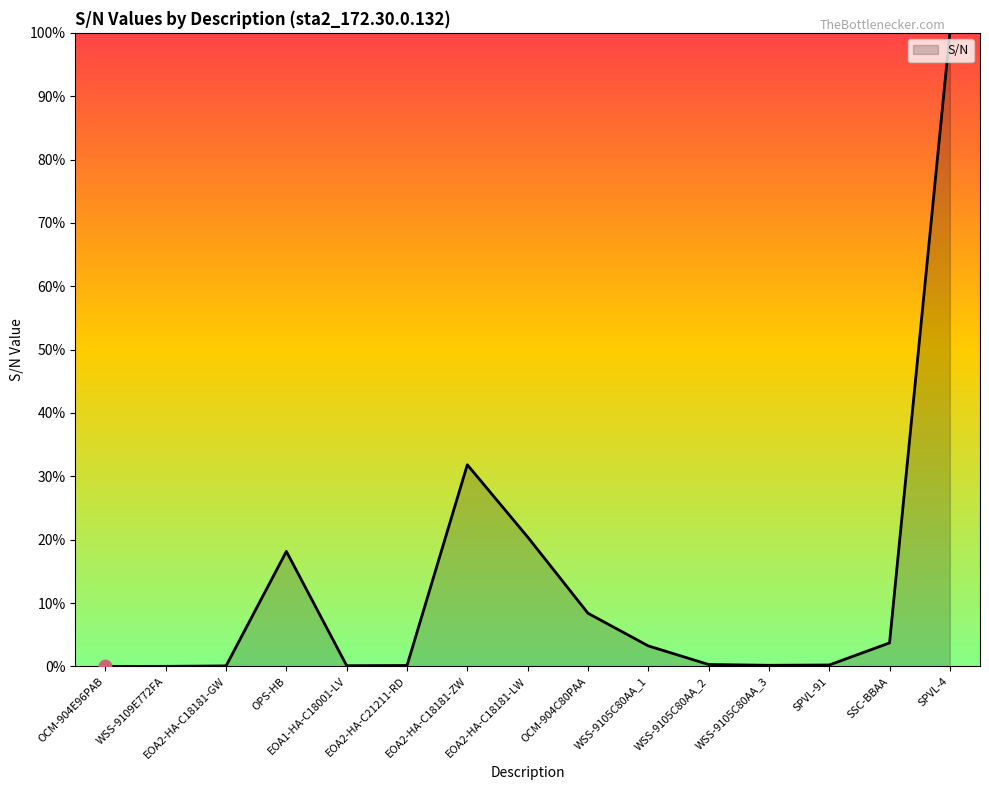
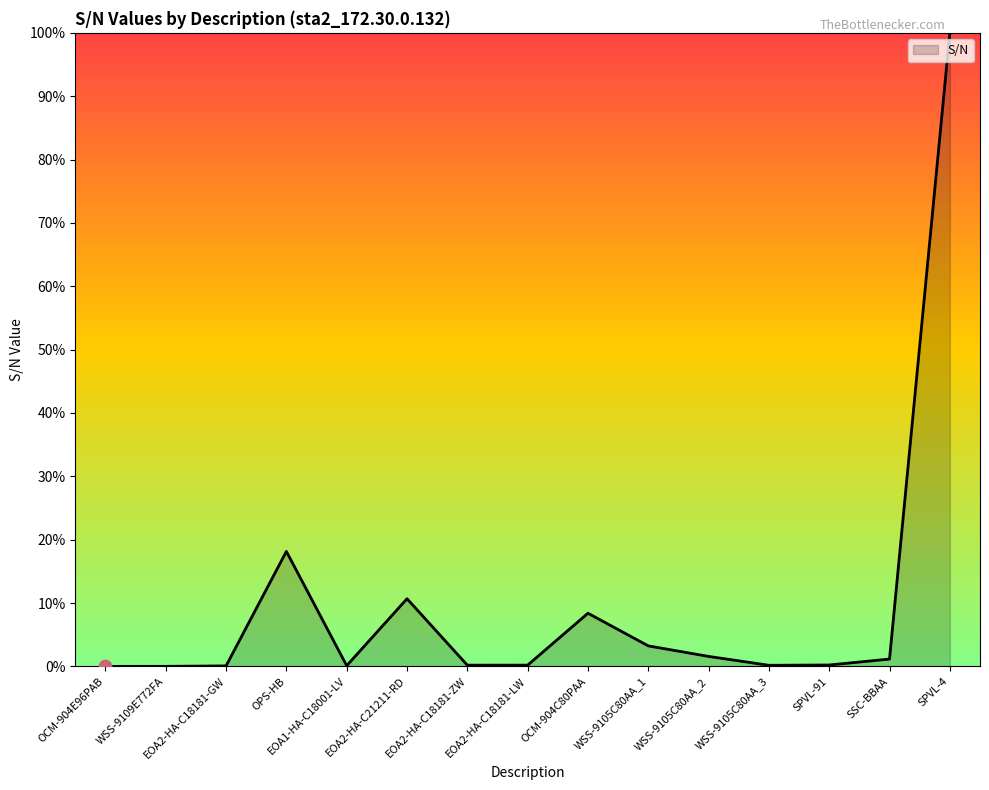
  {
    "S/N": {
      "WSS-9109E772FA": "0%",
      "EOA2-HA-C18181-GW": "0%",
      "OPS-HB": "18%",
      "EOA1-HA-C18001-LV": "0%",
-     "EOA2-HA-C21211-RD": "0%",
-     "EOA2-HA-C18181-ZW": "32%",
-     "EOA2-HA-C18181-LW": "20%",
+     "EOA2-HA-C21211-RD": "11%",
+     "EOA2-HA-C18181-ZW": "0%",
+     "EOA2-HA-C18181-LW": "0%",
      "OCM-904C80PAA": "8%",
      "WSS-9105C80AA_1": "3%",
-     "WSS-9105C80AA_2": "0%",
+     "WSS-9105C80AA_2": "2%",
      "WSS-9105C80AA_3": "0%",
      "SPVL-91": "0%",
-     "SSC-BBAA": "4%",
+     "SSC-BBAA": "1%",
      "SPVL-4": "100%"
    }
  }
